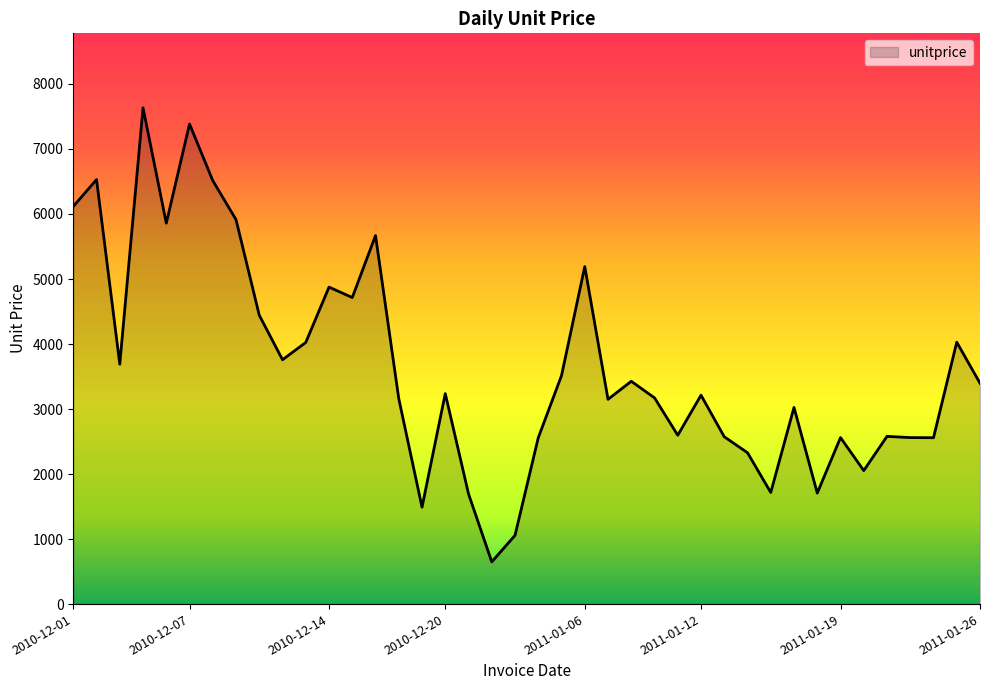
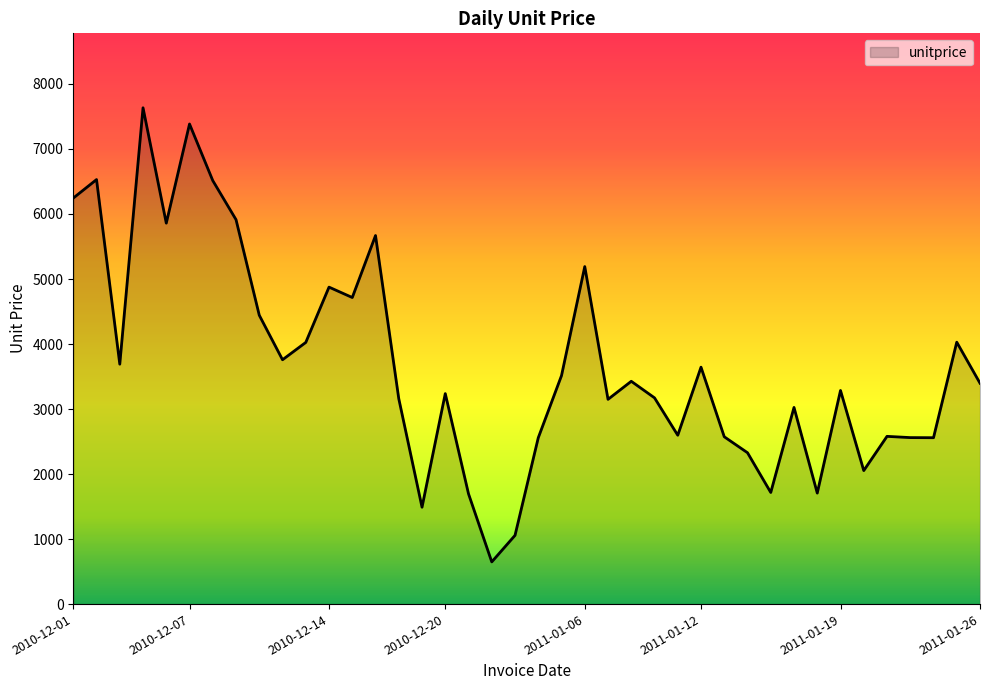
  {
-   "2010-12-01": 6100,
+   "2010-12-01": 6200,
    "2010-12-07": 7400,
    "2010-12-14": 4900,
    "2010-12-20": 3200,
    "2011-01-06": 5200,
-   "2011-01-12": 3200,
-   "2011-01-19": 2600,
+   "2011-01-12": 3600,
+   "2011-01-19": 3300,
    "2011-01-26": 3400
  }
